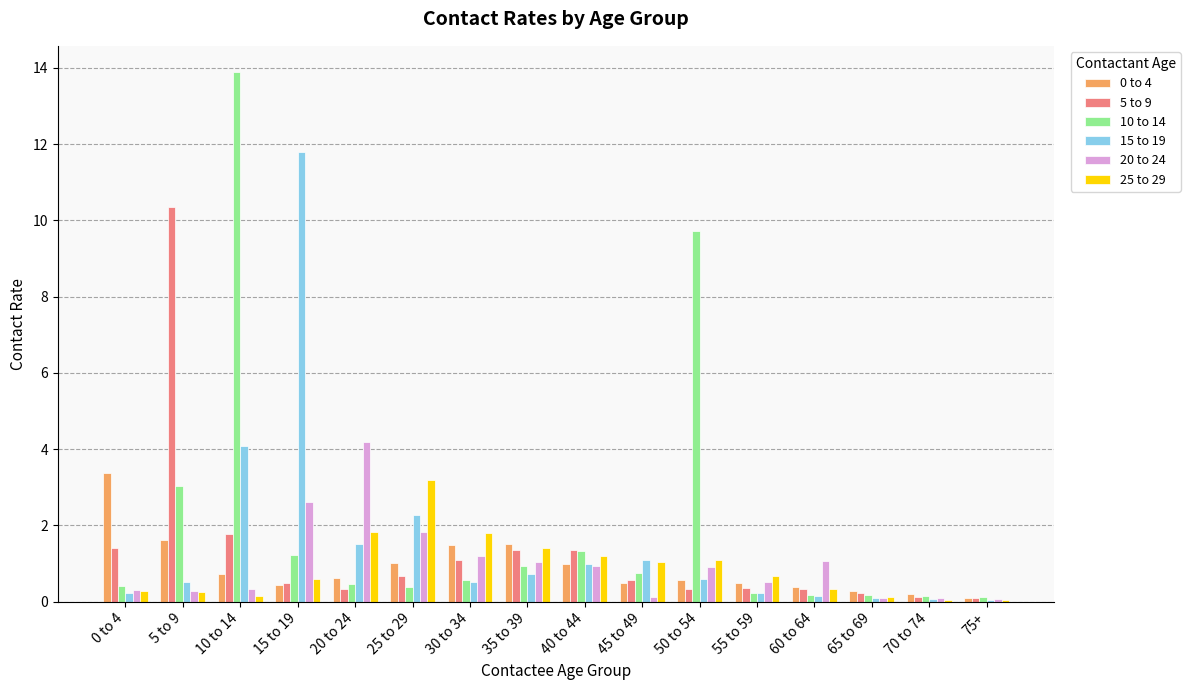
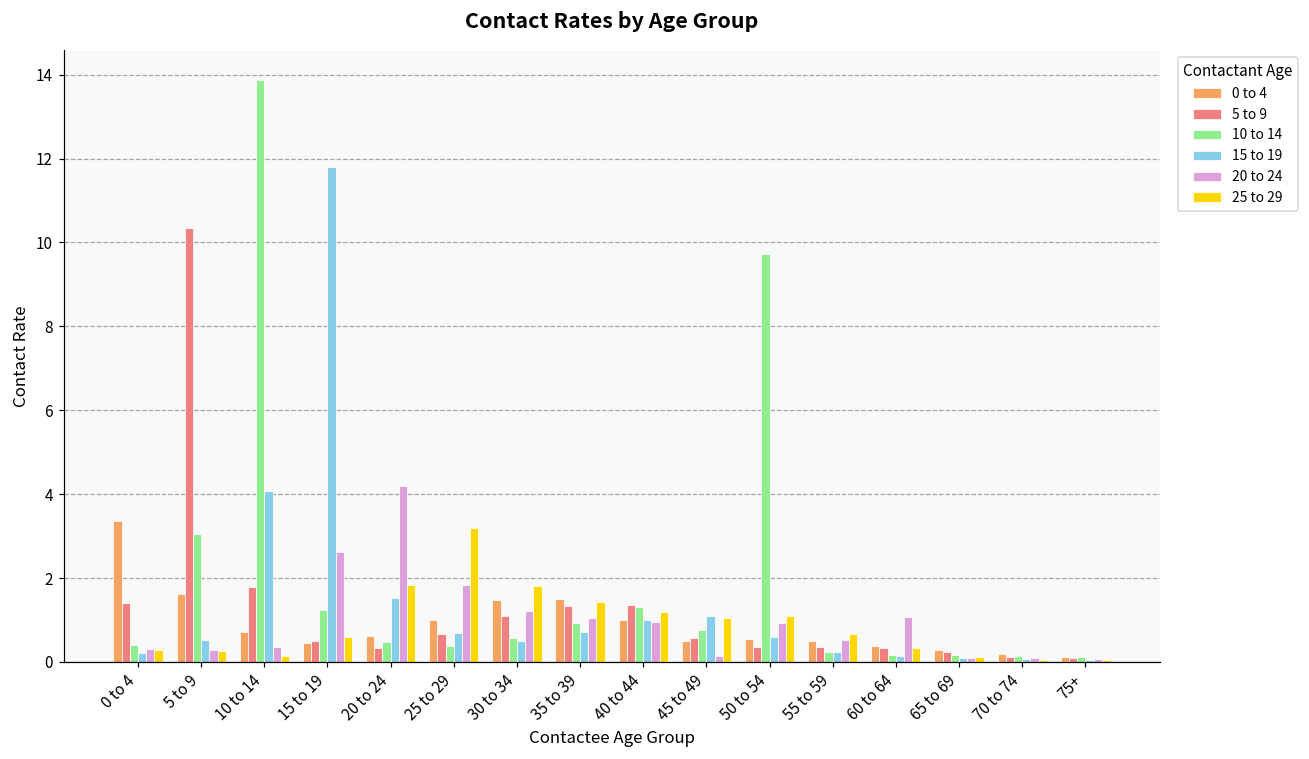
  {
    "10 to 14": {
      "0 to 4": 0.4,
      "5 to 9": 3.0,
      "10 to 14": 13.9,
      "15 to 19": 1.2,
      "20 to 24": 0.5,
      "25 to 29": 0.4,
      "30 to 34": 0.6,
      "35 to 39": 0.9,
      "40 to 44": 1.3,
      "45 to 49": 0.8,
      "50 to 54": 9.7,
      "55 to 59": 0.2,
      "60 to 64": 0.2,
      "65 to 69": 0.2,
      "70 to 74": 0.1,
      "75+": 0.1
    },
    "15 to 19": {
      "0 to 4": 0.2,
      "5 to 9": 0.5,
      "10 to 14": 4.1,
      "15 to 19": 11.8,
      "20 to 24": 1.5,
-     "25 to 29": 2.3,
+     "25 to 29": 0.7,
      "30 to 34": 0.5,
      "35 to 39": 0.7,
      "40 to 44": 1.0,
      "45 to 49": 1.1,
      "50 to 54": 0.6,
      "55 to 59": 0.2,
      "60 to 64": 0.1,
      "65 to 69": 0.1
    },
    "20 to 24": {
      "0 to 4": 0.3,
      "5 to 9": 0.3,
      "10 to 14": 0.3,
      "15 to 19": 2.6,
      "20 to 24": 4.2,
      "25 to 29": 1.8,
      "30 to 34": 1.2,
      "35 to 39": 1.1,
      "40 to 44": 0.9,
      "45 to 49": 0.1,
      "50 to 54": 0.9,
      "55 to 59": 0.5,
      "60 to 64": 1.1,
      "65 to 69": 0.1,
      "70 to 74": 0.1,
      "75+": 0.1
    },
    "25 to 29": {
      "0 to 4": 0.3,
      "5 to 9": 0.3,
      "10 to 14": 0.2,
      "15 to 19": 0.6,
      "20 to 24": 1.8,
      "25 to 29": 3.2,
      "30 to 34": 1.8,
      "35 to 39": 1.4,
      "40 to 44": 1.2,
      "45 to 49": 1.0,
      "50 to 54": 1.1,
      "55 to 59": 0.7,
      "60 to 64": 0.3,
      "65 to 69": 0.1
    }
  }
